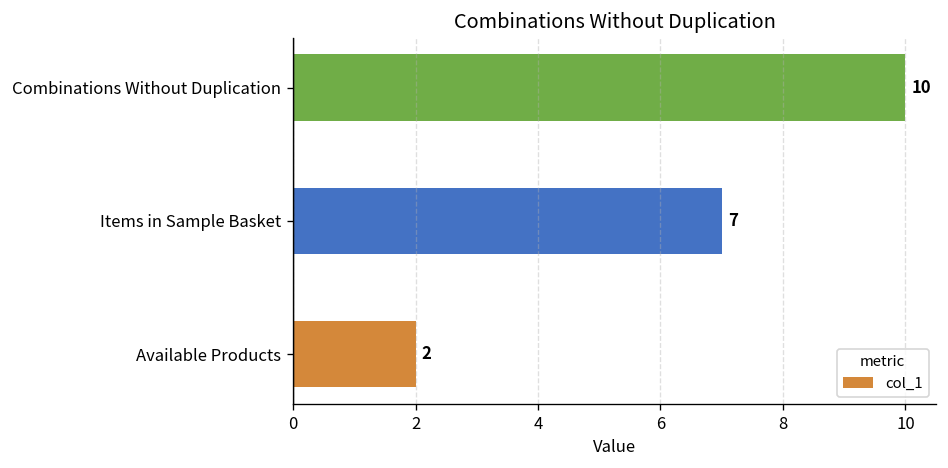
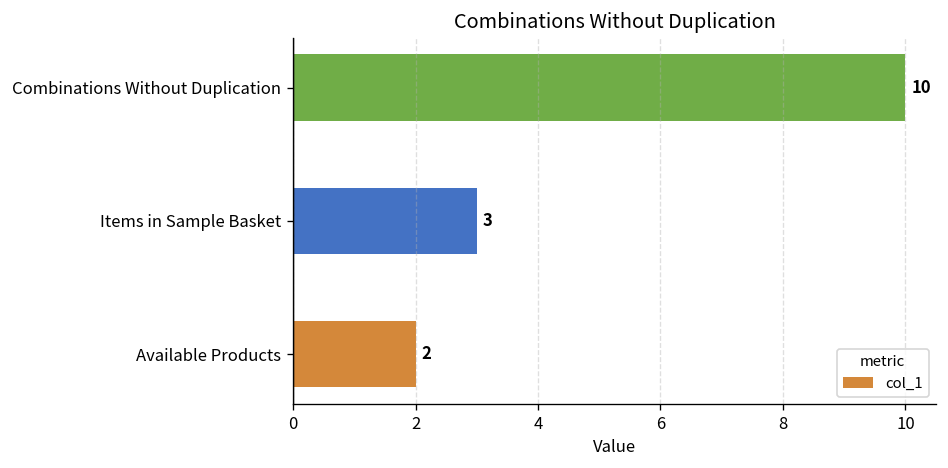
  {
    "Combinations Without Duplication": 10,
-   "Items in Sample Basket": 7,
+   "Items in Sample Basket": 3,
    "Available Products": 2
  }
